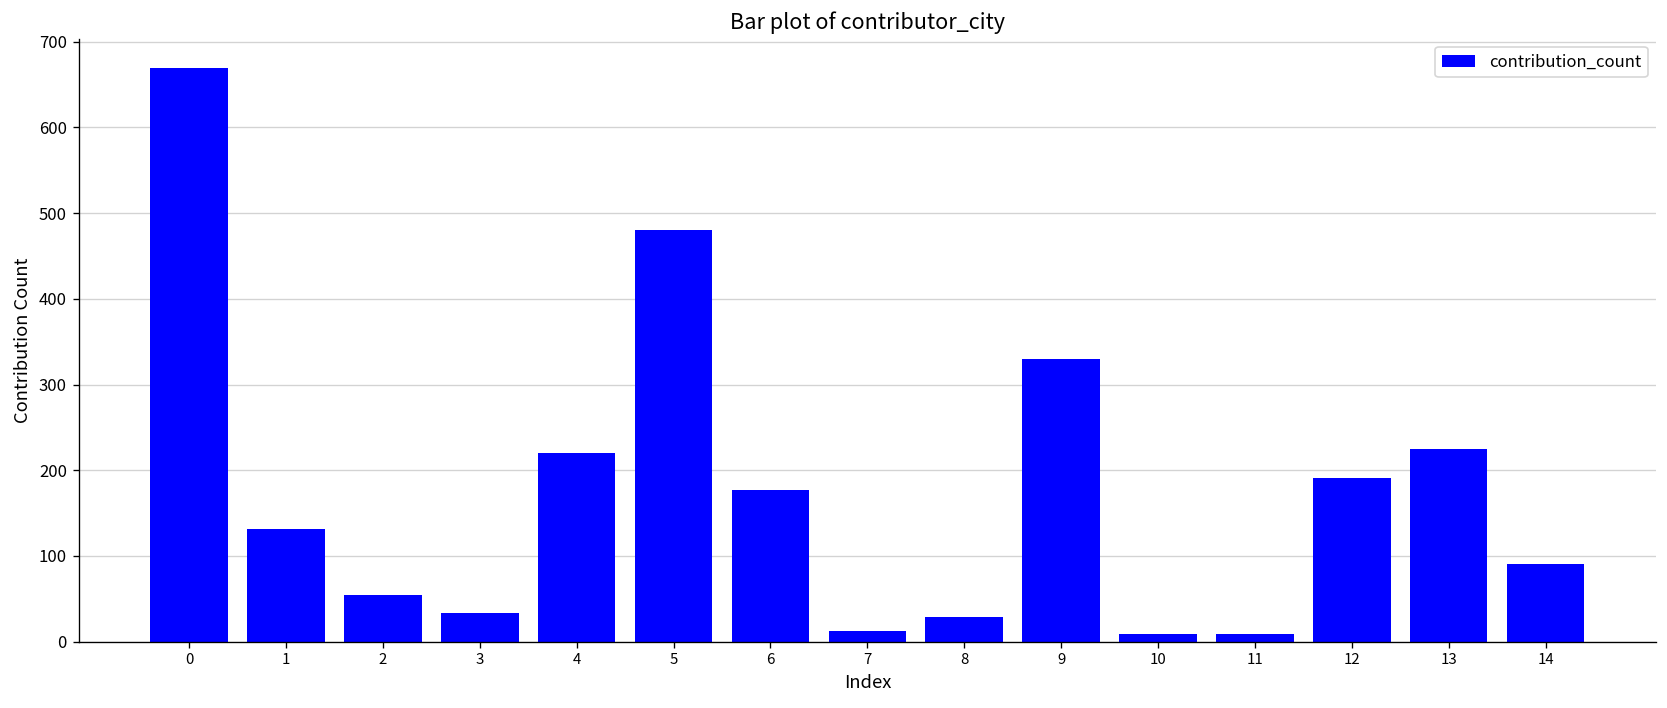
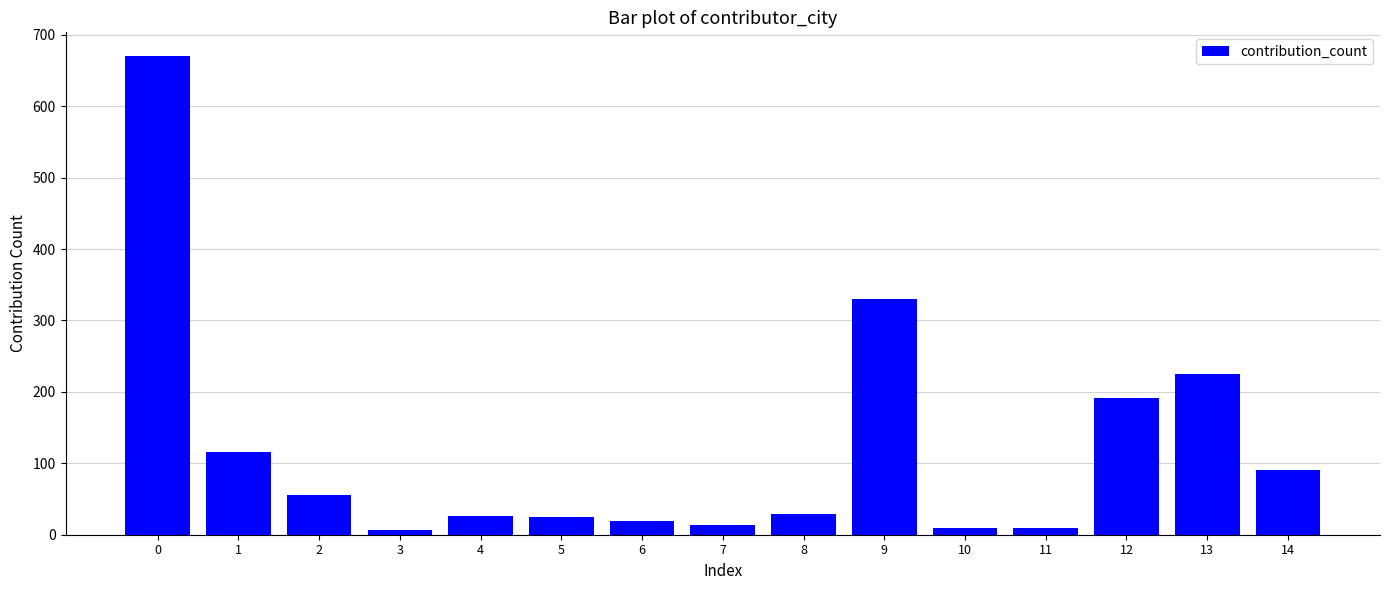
  {
    "0": 670,
-   "1": 130,
+   "1": 120,
    "2": 60,
-   "3": 30,
-   "4": 220,
-   "5": 480,
-   "6": 180,
+   "3": 10,
+   "4": 30,
+   "5": 30,
+   "6": 20,
    "7": 10,
    "8": 30,
    "9": 330,
    "10": 10,
    "11": 10,
    "12": 190,
    "13": 230,
    "14": 90
  }
